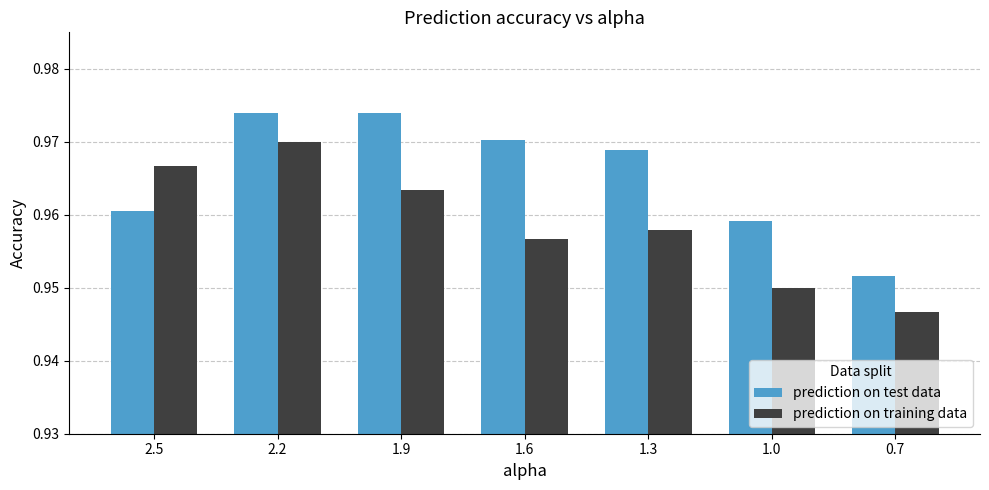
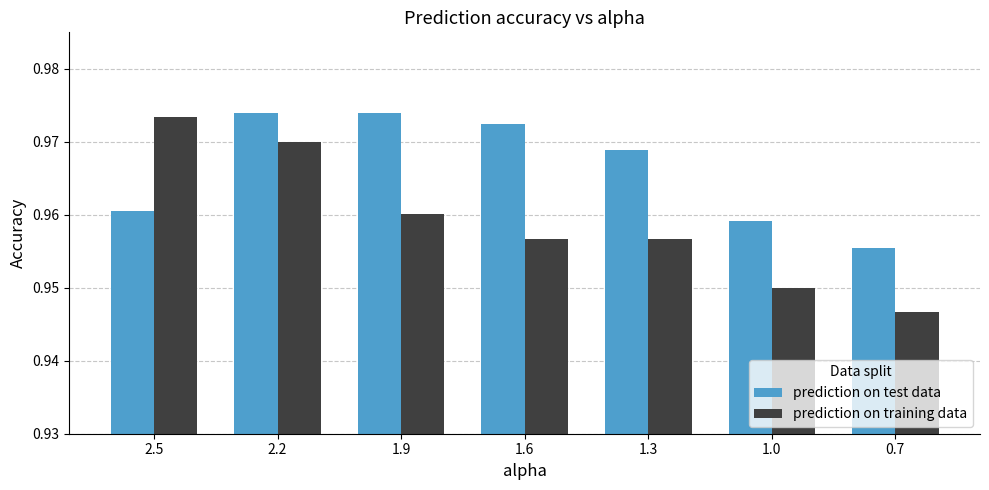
  {
    "prediction on test data": {
      "2.5": 0.961,
      "2.2": 0.974,
      "1.9": 0.974,
-     "1.6": 0.970,
+     "1.6": 0.972,
      "1.3": 0.969,
      "1.0": 0.959,
-     "0.7": 0.952
+     "0.7": 0.955
    },
    "prediction on training data": {
-     "2.5": 0.967,
+     "2.5": 0.973,
      "2.2": 0.970,
-     "1.9": 0.963,
+     "1.9": 0.960,
      "1.6": 0.957,
-     "1.3": 0.958,
+     "1.3": 0.957,
      "1.0": 0.950,
      "0.7": 0.947
    }
  }
